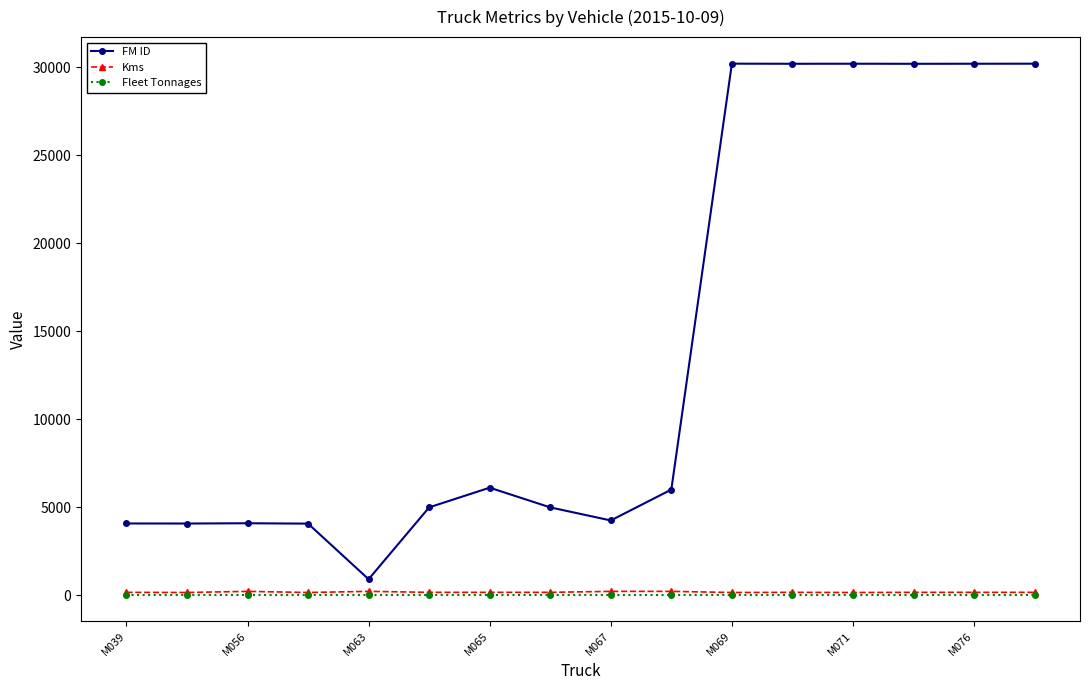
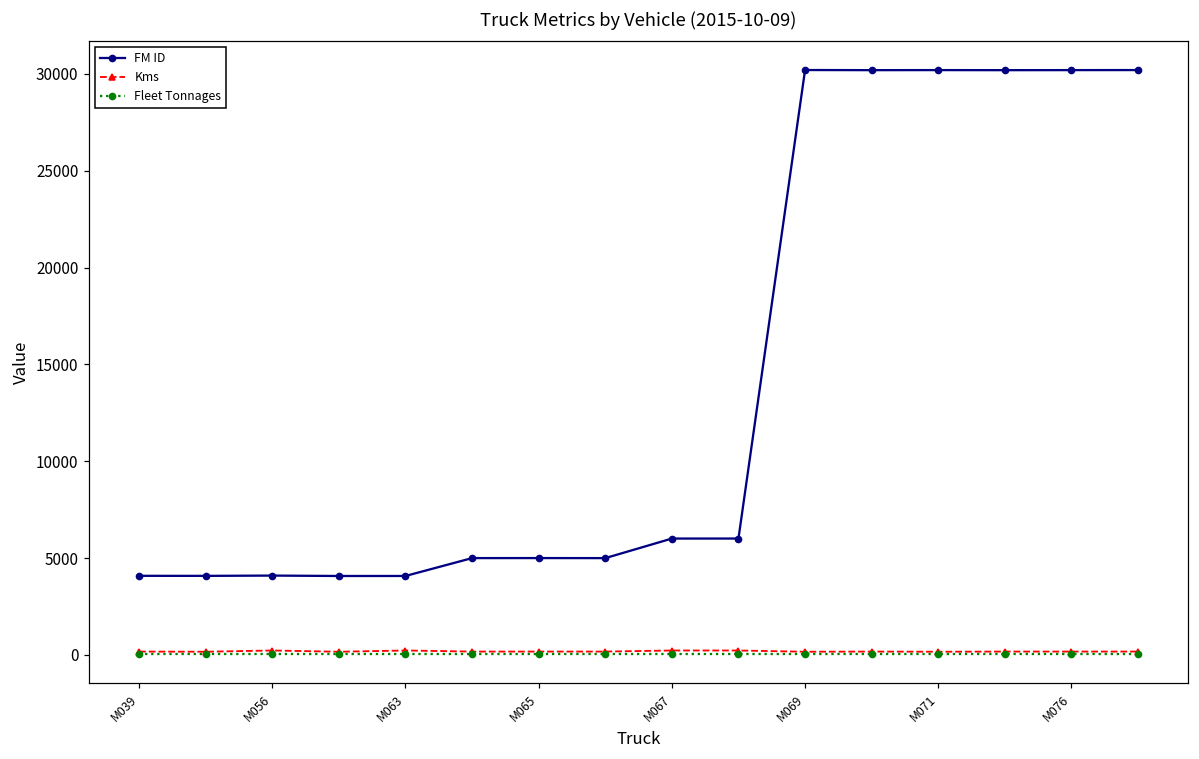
  {
    "FM ID": {
      "M039": 4100,
      "M056": 4100,
-     "M063": 900,
-     "M065": 6100,
-     "M067": 4300,
+     "M063": 4100,
+     "M065": 5000,
+     "M067": 6000,
      "M069": 30200,
      "M071": 30200,
      "M076": 30200
    },
    "Kms": {
      "M056": 200,
      "M063": 200,
      "M067": 200
    },
    "Fleet Tonnages": {
      "M056": 100,
      "M063": 100,
      "M067": 100
    }
  }
